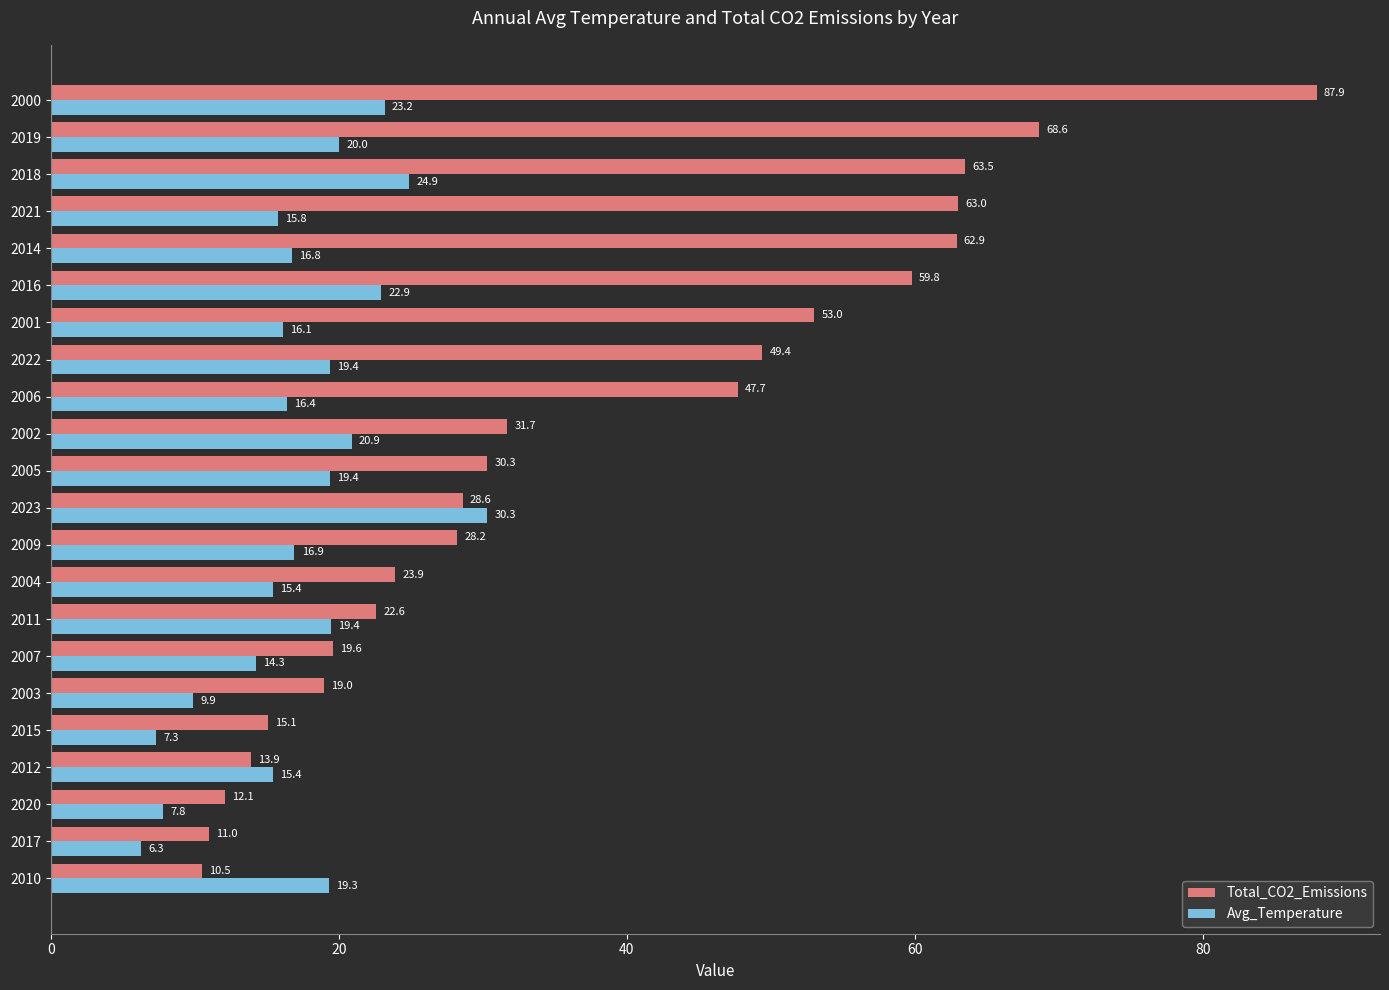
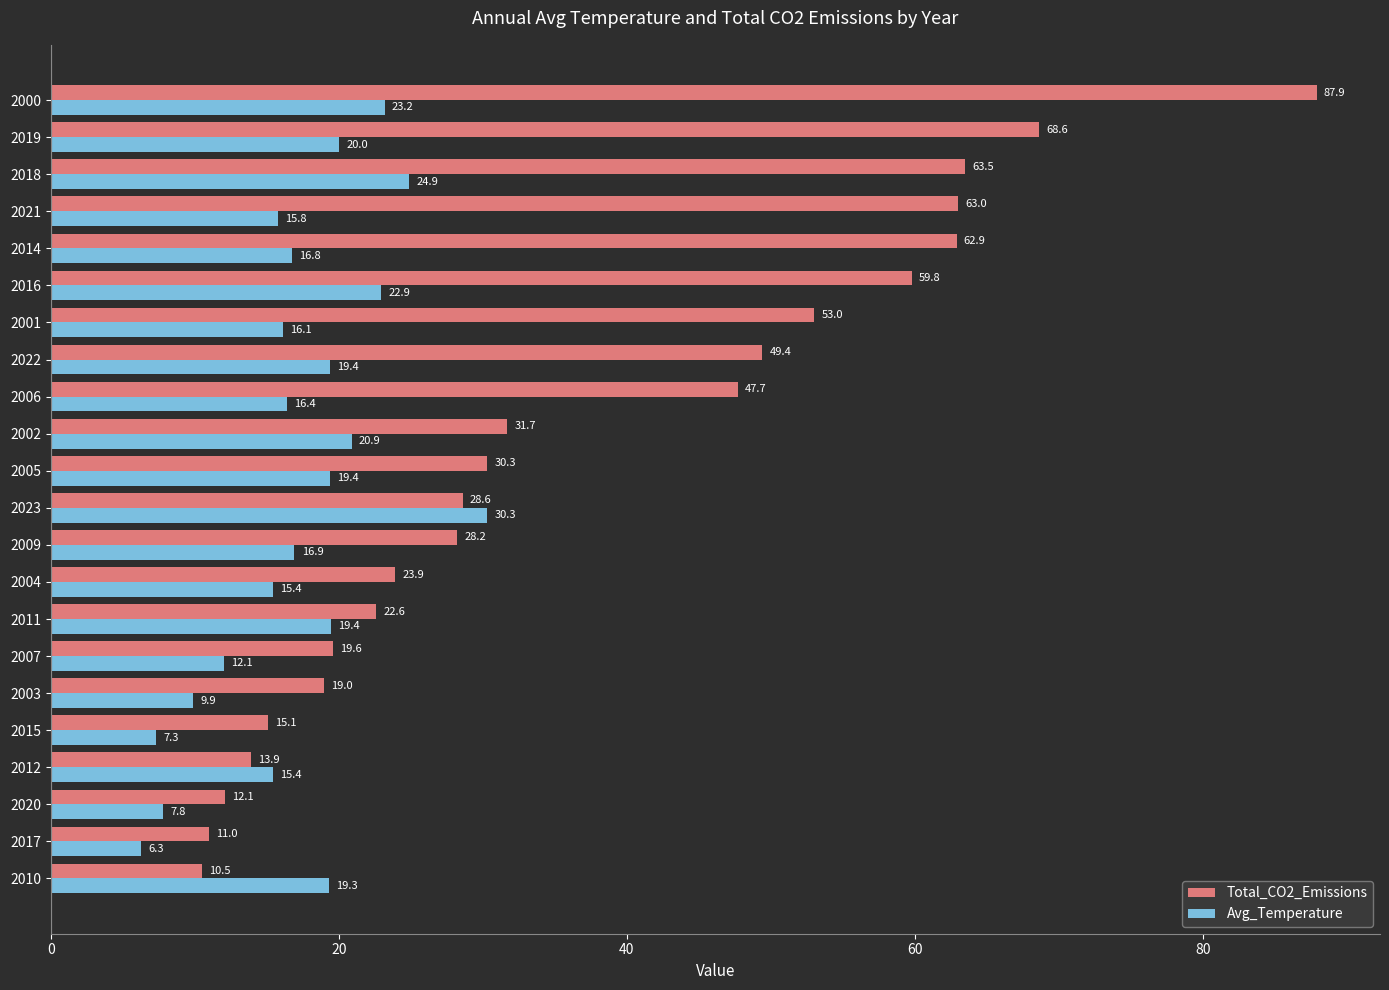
  {
    "Total_CO2_Emissions": {
      "2000": 87.9,
      "2019": 68.6,
      "2018": 63.5,
      "2021": 63.0,
      "2014": 62.9,
      "2016": 59.8,
      "2001": 53.0,
      "2022": 49.4,
      "2006": 47.7,
      "2002": 31.7,
      "2005": 30.3,
      "2023": 28.6,
      "2009": 28.2,
      "2004": 23.9,
      "2011": 22.6,
      "2007": 19.6,
      "2003": 19.0,
      "2015": 15.1,
      "2012": 13.9,
      "2020": 12.1,
      "2017": 11.0,
      "2010": 10.5
    },
    "Avg_Temperature": {
      "2000": 23.2,
      "2019": 20.0,
      "2018": 24.9,
      "2021": 15.8,
      "2014": 16.8,
      "2016": 22.9,
      "2001": 16.1,
      "2022": 19.4,
      "2006": 16.4,
      "2002": 20.9,
      "2005": 19.4,
      "2023": 30.3,
      "2009": 16.9,
      "2004": 15.4,
      "2011": 19.4,
-     "2007": 14.3,
+     "2007": 12.1,
      "2003": 9.9,
      "2015": 7.3,
      "2012": 15.4,
      "2020": 7.8,
      "2017": 6.3,
      "2010": 19.3
    }
  }
